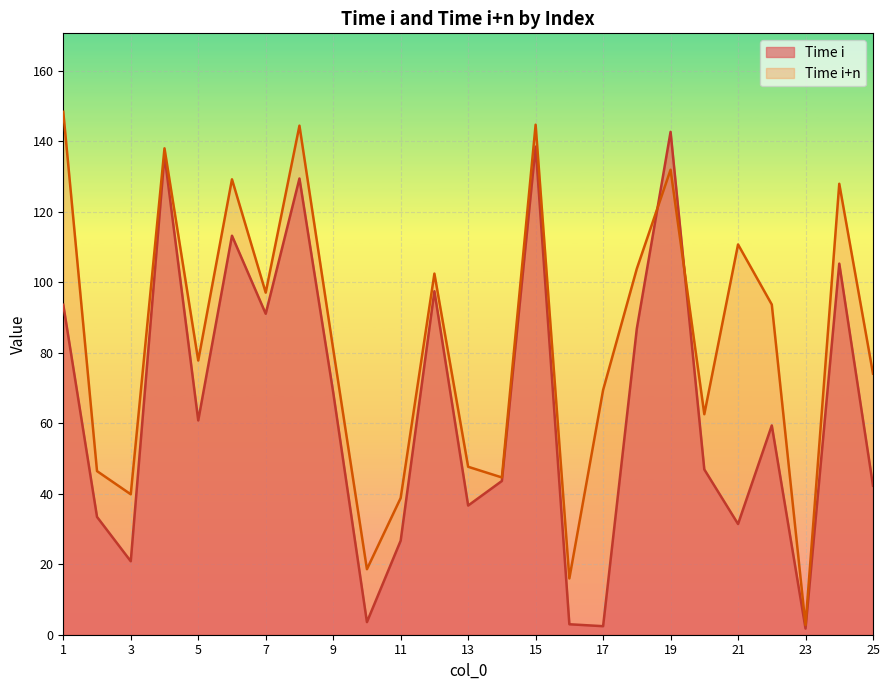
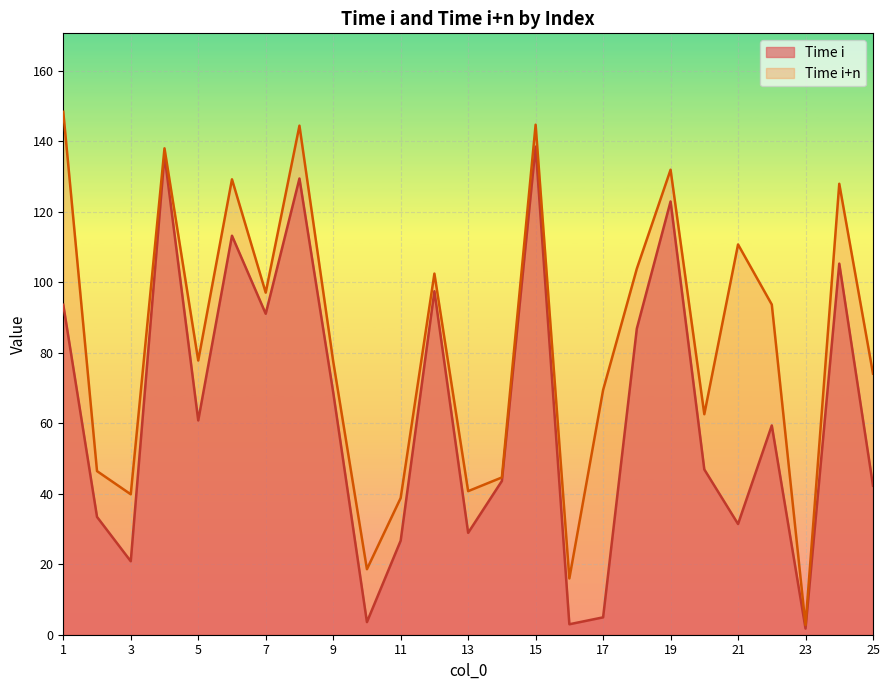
  {
    "Time i": {
      "1": 94,
      "3": 21,
      "5": 61,
      "7": 91,
      "9": 69,
      "11": 27,
-     "13": 37,
+     "13": 29,
      "15": 139,
-     "17": 2,
-     "19": 143,
+     "17": 5,
+     "19": 123,
      "21": 31,
      "23": 2,
      "25": 42
    },
    "Time i+n": {
      "1": 148,
      "3": 40,
      "5": 78,
      "7": 97,
-     "9": 81,
+     "9": 78,
      "11": 39,
-     "13": 48,
+     "13": 41,
      "15": 145,
      "17": 69,
      "19": 132,
      "21": 111,
      "23": 3,
      "25": 74
    }
  }
